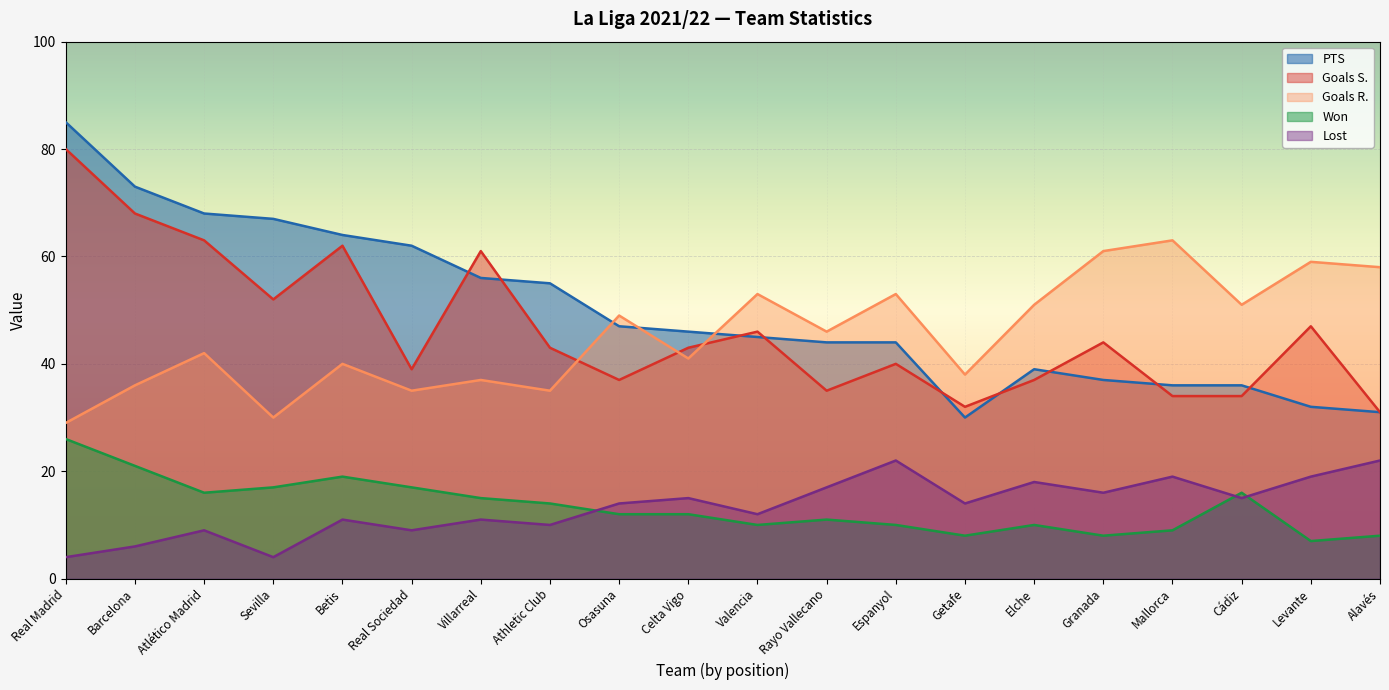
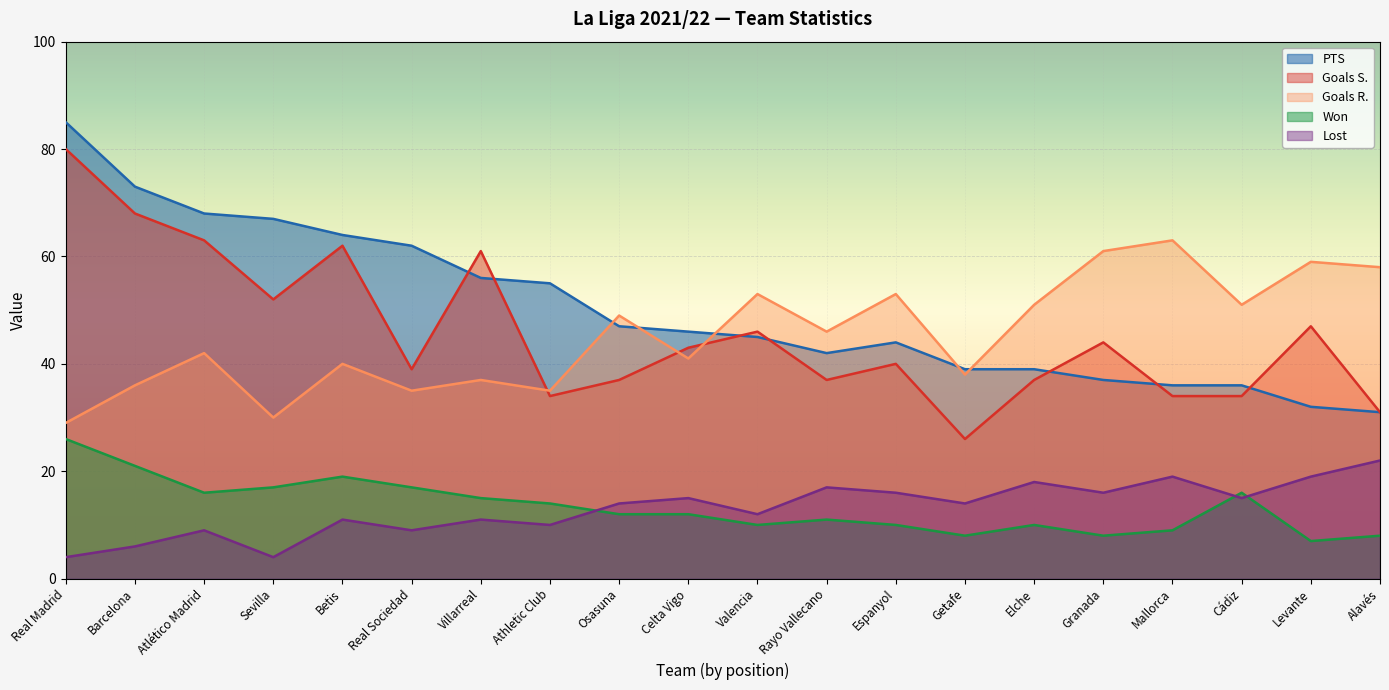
  {
    "PTS": {
      "Real Madrid": 85,
      "Barcelona": 73,
      "Atlético Madrid": 68,
      "Sevilla": 67,
      "Betis": 64,
      "Real Sociedad": 62,
      "Villarreal": 56,
      "Athletic Club": 55,
      "Osasuna": 47,
      "Celta Vigo": 46,
      "Valencia": 45,
-     "Rayo Vallecano": 44,
+     "Rayo Vallecano": 42,
      "Espanyol": 44,
-     "Getafe": 30,
+     "Getafe": 39,
      "Elche": 39,
      "Granada": 37,
      "Mallorca": 36,
      "Cádiz": 36,
      "Levante": 32
    },
    "Goals S.": {
      "Real Madrid": 80,
      "Barcelona": 68,
      "Atlético Madrid": 63,
      "Sevilla": 52,
      "Betis": 62,
      "Real Sociedad": 39,
      "Villarreal": 61,
-     "Athletic Club": 43,
+     "Athletic Club": 34,
      "Osasuna": 37,
      "Celta Vigo": 43,
      "Valencia": 46,
-     "Rayo Vallecano": 35,
+     "Rayo Vallecano": 37,
      "Espanyol": 40,
-     "Getafe": 32,
+     "Getafe": 26,
      "Elche": 37,
      "Granada": 44,
      "Mallorca": 34,
      "Cádiz": 34,
      "Levante": 47
    },
    "Goals R.": {
      "Real Madrid": 29,
      "Barcelona": 36,
      "Atlético Madrid": 42,
      "Sevilla": 30,
      "Betis": 40,
      "Real Sociedad": 35,
      "Villarreal": 37,
      "Athletic Club": 35,
      "Osasuna": 49,
      "Celta Vigo": 41,
      "Valencia": 53,
      "Rayo Vallecano": 46,
      "Espanyol": 53,
      "Getafe": 38,
      "Elche": 51,
      "Granada": 61,
      "Mallorca": 63,
      "Cádiz": 51,
      "Levante": 59,
      "Alavés": 58
    },
    "Won": {
      "Real Madrid": 26,
      "Barcelona": 21,
      "Atlético Madrid": 16,
      "Sevilla": 17,
      "Betis": 19,
      "Real Sociedad": 17,
      "Villarreal": 15,
      "Athletic Club": 14,
      "Osasuna": 12,
      "Celta Vigo": 12,
      "Valencia": 10,
      "Rayo Vallecano": 11,
      "Espanyol": 10,
      "Getafe": 8,
      "Elche": 10,
      "Granada": 8,
      "Mallorca": 9,
      "Cádiz": 16,
      "Levante": 7,
      "Alavés": 8
    },
    "Lost": {
      "Real Madrid": 4,
      "Barcelona": 6,
      "Atlético Madrid": 9,
      "Sevilla": 4,
      "Betis": 11,
      "Real Sociedad": 9,
      "Villarreal": 11,
      "Athletic Club": 10,
      "Osasuna": 14,
      "Celta Vigo": 15,
      "Valencia": 12,
      "Rayo Vallecano": 17,
-     "Espanyol": 22,
+     "Espanyol": 16,
      "Getafe": 14,
      "Elche": 18,
      "Granada": 16,
      "Mallorca": 19,
      "Cádiz": 15,
      "Levante": 19,
      "Alavés": 22
    }
  }
